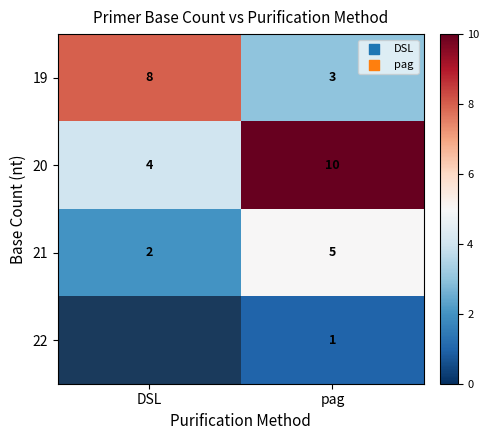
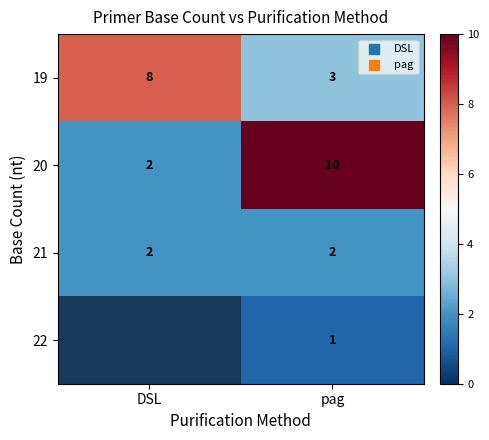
  {
    "19": {
      "DSL": 8,
      "pag": 3
    },
    "20": {
-     "DSL": 4,
+     "DSL": 2,
      "pag": 10
    },
    "21": {
      "DSL": 2,
-     "pag": 5
+     "pag": 2
    },
    "22": {
      "pag": 1
    }
  }
